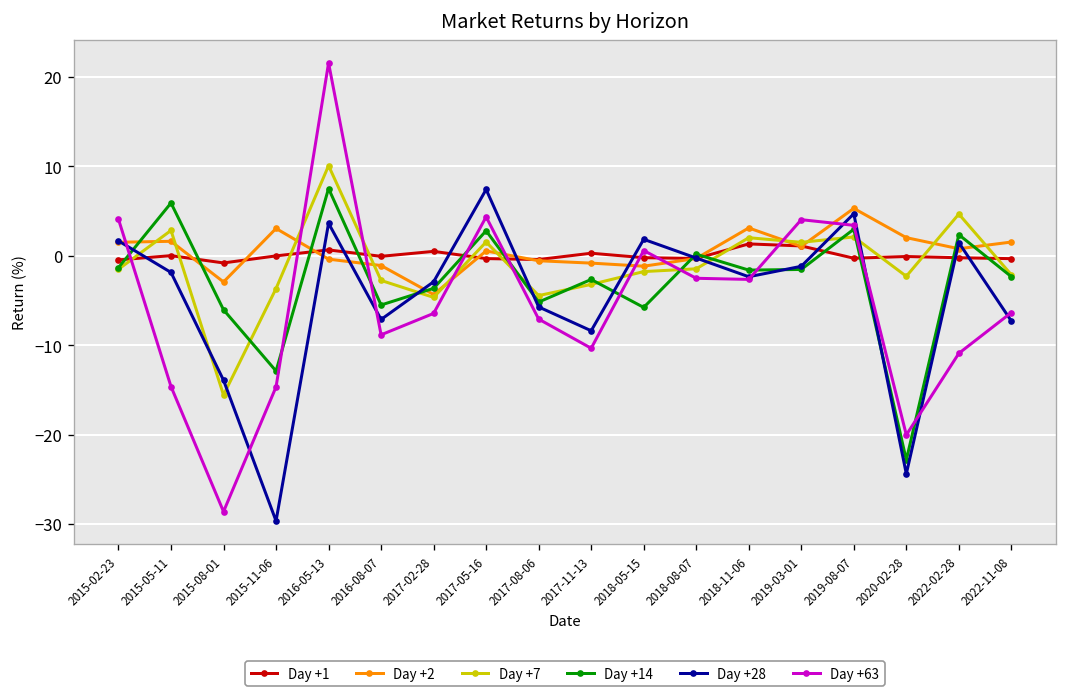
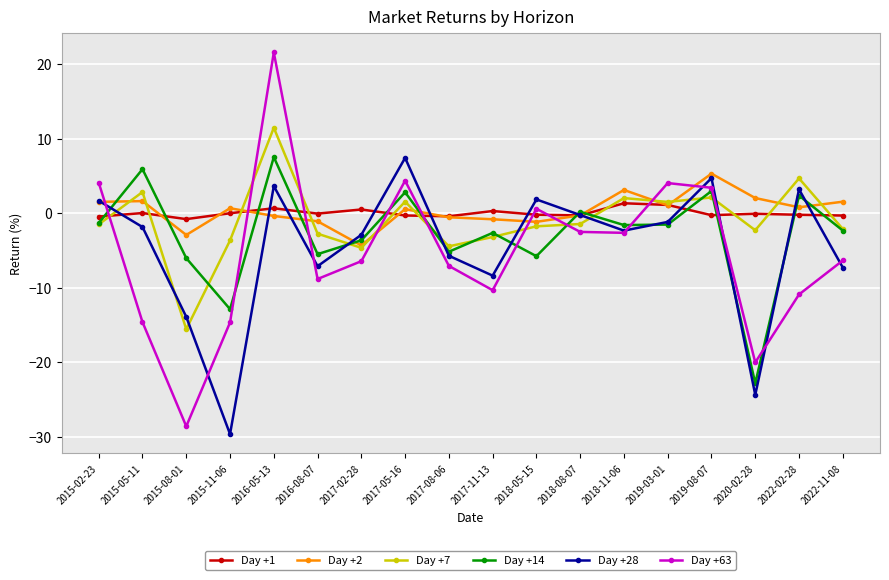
  {
    "Day +1": {
      "2015-02-23": 0,
      "2015-05-11": 0,
      "2015-08-01": -1,
      "2015-11-06": 0,
      "2016-05-13": 1,
      "2016-08-07": 0,
      "2017-02-28": 1,
      "2017-05-16": 0,
      "2017-11-13": 0,
      "2018-05-15": 0,
      "2018-11-06": 1,
      "2019-08-07": 0,
      "2020-02-28": 0,
      "2022-02-28": 0,
      "2022-11-08": 0
    },
    "Day +2": {
      "2015-05-11": 2,
      "2015-08-01": -3,
-     "2015-11-06": 3,
+     "2015-11-06": 1,
      "2016-05-13": 0,
      "2016-08-07": -1,
      "2017-05-16": 1,
      "2017-11-13": -1,
      "2018-05-15": -1,
      "2018-11-06": 3,
      "2019-08-07": 5,
      "2020-02-28": 2,
      "2022-02-28": 1,
      "2022-11-08": 2
    },
    "Day +7": {
      "2015-05-11": 3,
      "2015-08-01": -16,
      "2015-11-06": -4,
-     "2016-05-13": 10,
+     "2016-05-13": 11,
      "2016-08-07": -3,
      "2017-05-16": 2,
      "2017-08-06": -4,
      "2017-11-13": -3,
      "2018-05-15": -2,
      "2018-08-07": -1,
      "2018-11-06": 2,
      "2019-03-01": 2,
      "2019-08-07": 2,
      "2020-02-28": -2,
      "2022-02-28": 5
    },
    "Day +14": {
      "2015-05-11": 6,
      "2015-08-01": -6,
      "2015-11-06": -13,
      "2016-05-13": 8,
      "2016-08-07": -5,
      "2017-02-28": -4,
      "2017-05-16": 3,
      "2017-08-06": -5,
      "2017-11-13": -3,
      "2018-05-15": -6,
      "2018-08-07": 0,
      "2018-11-06": -2,
      "2019-03-01": -2,
      "2019-08-07": 3,
      "2020-02-28": -23,
      "2022-02-28": 2
    },
    "Day +28": {
      "2015-05-11": -2,
      "2015-08-01": -14,
      "2015-11-06": -30,
      "2016-05-13": 4,
      "2016-08-07": -7,
      "2017-02-28": -3,
      "2017-05-16": 7,
      "2017-08-06": -6,
      "2017-11-13": -8,
      "2018-05-15": 2,
      "2019-03-01": -1,
      "2019-08-07": 5,
      "2020-02-28": -24,
-     "2022-02-28": 1,
+     "2022-02-28": 3,
      "2022-11-08": -7
    },
    "Day +63": {
      "2015-02-23": 4,
      "2015-05-11": -15,
      "2015-08-01": -29,
      "2015-11-06": -15,
      "2016-05-13": 22,
      "2016-08-07": -9,
      "2017-02-28": -6,
      "2017-05-16": 4,
      "2017-08-06": -7,
      "2017-11-13": -10,
      "2018-05-15": 1,
      "2018-08-07": -3,
      "2019-03-01": 4,
      "2019-08-07": 3,
      "2020-02-28": -20,
      "2022-02-28": -11,
      "2022-11-08": -6
    }
  }
